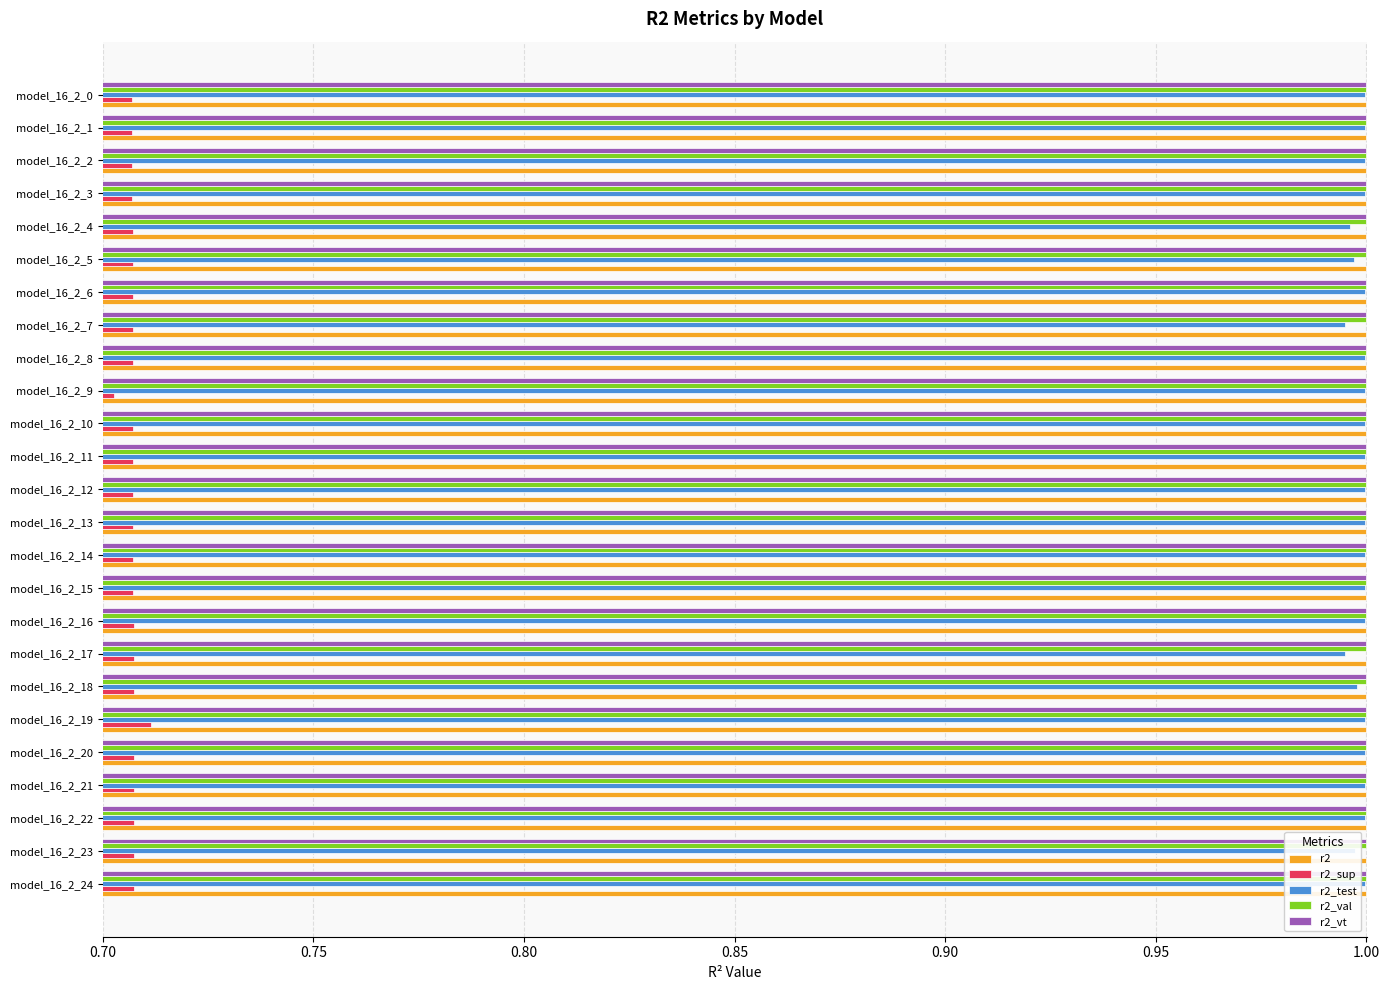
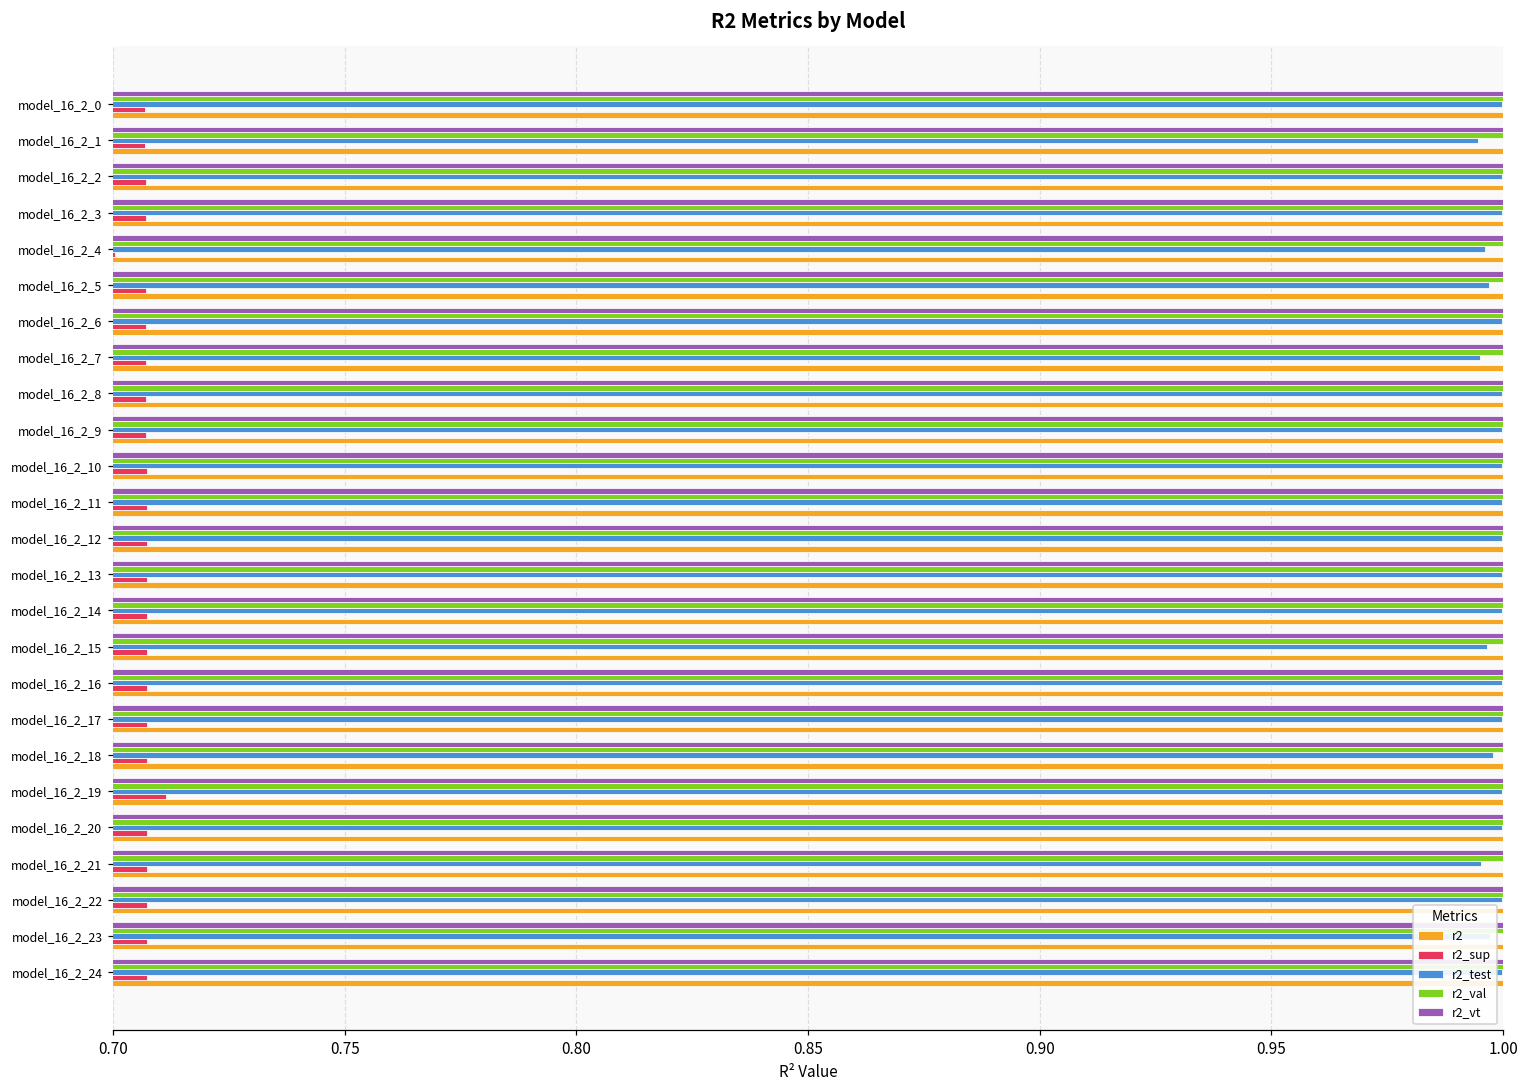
  {
    "r2": {
      "model_16_2_0": 1.000,
      "model_16_2_1": 1.000,
      "model_16_2_2": 1.000,
      "model_16_2_3": 1.000,
      "model_16_2_4": 1.000,
      "model_16_2_5": 1.000,
      "model_16_2_6": 1.000,
      "model_16_2_7": 1.000,
      "model_16_2_8": 1.000,
      "model_16_2_9": 1.000,
      "model_16_2_10": 1.000,
      "model_16_2_11": 1.000,
      "model_16_2_12": 1.000,
      "model_16_2_13": 1.000,
      "model_16_2_14": 1.000,
      "model_16_2_15": 1.000,
      "model_16_2_16": 1.000,
      "model_16_2_17": 1.000,
      "model_16_2_18": 1.000,
      "model_16_2_19": 1.000,
      "model_16_2_20": 1.000,
      "model_16_2_21": 1.000,
      "model_16_2_22": 1.000,
      "model_16_2_23": 1.000,
      "model_16_2_24": 1.000
    },
    "r2_sup": {
      "model_16_2_0": 0.707,
      "model_16_2_1": 0.707,
      "model_16_2_2": 0.707,
      "model_16_2_3": 0.707,
-     "model_16_2_4": 0.707,
+     "model_16_2_4": 0.700,
      "model_16_2_5": 0.707,
      "model_16_2_6": 0.707,
      "model_16_2_7": 0.707,
      "model_16_2_8": 0.707,
-     "model_16_2_9": 0.703,
+     "model_16_2_9": 0.707,
      "model_16_2_10": 0.707,
      "model_16_2_11": 0.707,
      "model_16_2_12": 0.707,
      "model_16_2_13": 0.707,
      "model_16_2_14": 0.707,
      "model_16_2_15": 0.707,
      "model_16_2_16": 0.707,
      "model_16_2_17": 0.707,
      "model_16_2_18": 0.707,
      "model_16_2_19": 0.711,
      "model_16_2_20": 0.707,
      "model_16_2_21": 0.707,
      "model_16_2_22": 0.707,
      "model_16_2_23": 0.707,
      "model_16_2_24": 0.707
    },
    "r2_test": {
      "model_16_2_0": 1.000,
-     "model_16_2_1": 1.000,
+     "model_16_2_1": 0.995,
      "model_16_2_2": 1.000,
      "model_16_2_3": 1.000,
      "model_16_2_4": 0.996,
      "model_16_2_5": 0.997,
      "model_16_2_6": 1.000,
      "model_16_2_7": 0.995,
      "model_16_2_8": 1.000,
      "model_16_2_9": 1.000,
      "model_16_2_10": 1.000,
      "model_16_2_11": 1.000,
      "model_16_2_12": 1.000,
      "model_16_2_13": 1.000,
      "model_16_2_14": 1.000,
-     "model_16_2_15": 1.000,
+     "model_16_2_15": 0.997,
      "model_16_2_16": 1.000,
-     "model_16_2_17": 0.995,
+     "model_16_2_17": 1.000,
      "model_16_2_18": 0.998,
      "model_16_2_19": 1.000,
      "model_16_2_20": 1.000,
-     "model_16_2_21": 1.000,
+     "model_16_2_21": 0.995,
      "model_16_2_22": 1.000,
      "model_16_2_24": 1.000
    },
    "r2_val": {
      "model_16_2_0": 1.000,
      "model_16_2_1": 1.000,
      "model_16_2_2": 1.000,
      "model_16_2_3": 1.000,
      "model_16_2_4": 1.000,
      "model_16_2_5": 1.000,
      "model_16_2_6": 1.000,
      "model_16_2_7": 1.000,
      "model_16_2_8": 1.000,
      "model_16_2_9": 1.000,
      "model_16_2_10": 1.000,
      "model_16_2_11": 1.000,
      "model_16_2_12": 1.000,
      "model_16_2_13": 1.000,
      "model_16_2_14": 1.000,
      "model_16_2_15": 1.000,
      "model_16_2_16": 1.000,
      "model_16_2_17": 1.000,
      "model_16_2_18": 1.000,
      "model_16_2_19": 1.000,
      "model_16_2_20": 1.000,
      "model_16_2_21": 1.000,
      "model_16_2_22": 1.000,
      "model_16_2_23": 1.000,
      "model_16_2_24": 1.000
    },
    "r2_vt": {
      "model_16_2_0": 1.000,
      "model_16_2_1": 1.000,
      "model_16_2_2": 1.000,
      "model_16_2_3": 1.000,
      "model_16_2_4": 1.000,
      "model_16_2_5": 1.000,
      "model_16_2_6": 1.000,
      "model_16_2_7": 1.000,
      "model_16_2_8": 1.000,
      "model_16_2_9": 1.000,
      "model_16_2_10": 1.000,
      "model_16_2_11": 1.000,
      "model_16_2_12": 1.000,
      "model_16_2_13": 1.000,
      "model_16_2_14": 1.000,
      "model_16_2_15": 1.000,
      "model_16_2_16": 1.000,
      "model_16_2_17": 1.000,
      "model_16_2_18": 1.000,
      "model_16_2_19": 1.000,
      "model_16_2_20": 1.000,
      "model_16_2_21": 1.000,
      "model_16_2_22": 1.000,
      "model_16_2_23": 1.000,
      "model_16_2_24": 1.000
    }
  }
